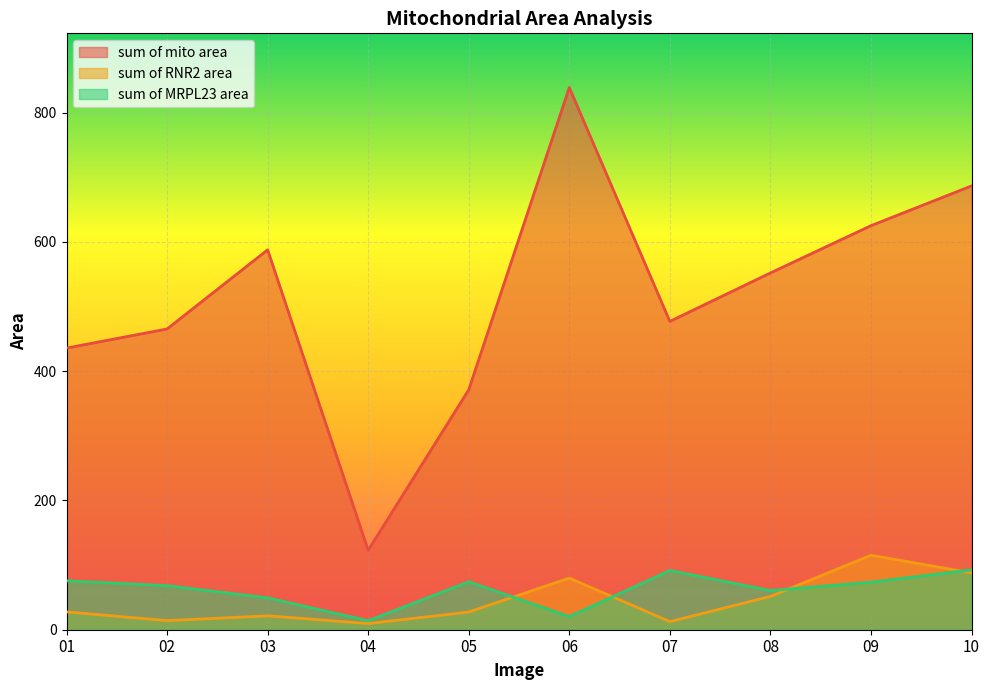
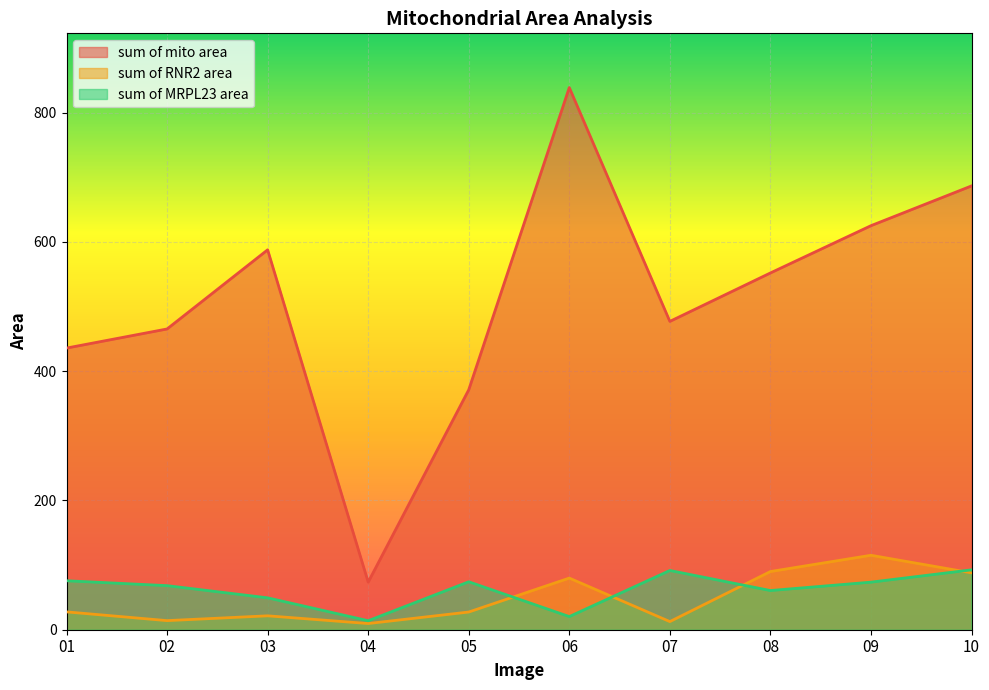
  {
    "sum of mito area": {
      "01": 440,
      "02": 470,
      "03": 590,
-     "04": 120,
+     "04": 70,
      "05": 370,
      "06": 840,
      "07": 480,
      "08": 550,
      "09": 630,
      "10": 690
    },
    "sum of RNR2 area": {
      "01": 30,
      "02": 10,
      "03": 20,
      "04": 10,
      "05": 30,
      "06": 80,
      "07": 10,
-     "08": 50,
+     "08": 90,
      "09": 120,
      "10": 90
    },
    "sum of MRPL23 area": {
      "01": 80,
      "02": 70,
      "03": 50,
      "04": 10,
      "05": 70,
      "06": 20,
      "07": 90,
      "08": 60,
      "09": 70,
      "10": 90
    }
  }
